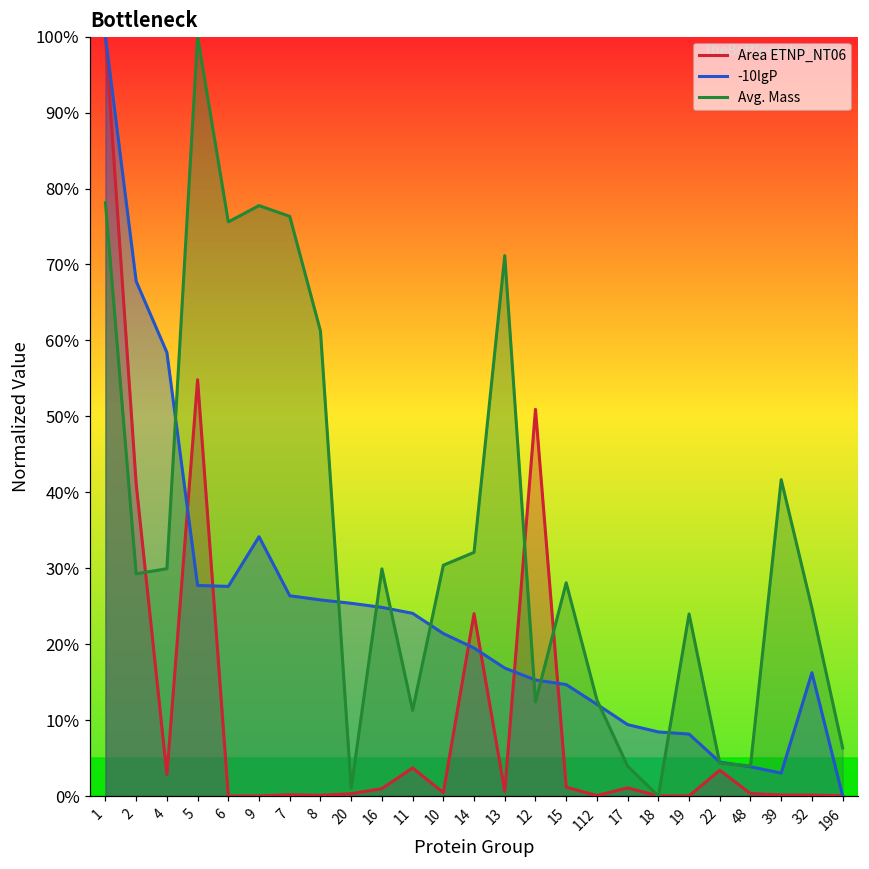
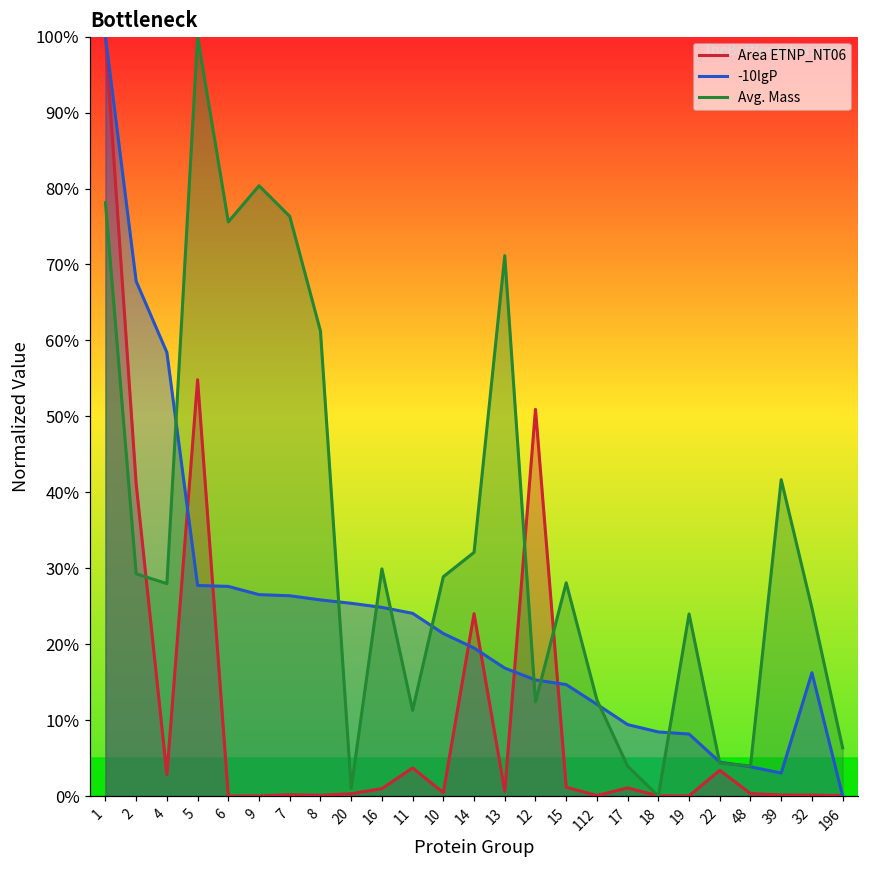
  {
    "Area ETNP_NT06": {
      "2": "41%",
      "5": "55%",
      "14": "24%",
      "12": "51%"
    },
    "-10lgP": {
      "2": "68%",
      "4": "58%",
      "5": "28%",
      "6": "28%",
-     "9": "34%",
+     "9": "27%",
      "7": "26%",
      "8": "26%",
      "20": "25%",
      "16": "25%",
      "11": "24%",
      "10": "21%",
      "14": "19%",
      "13": "17%",
      "12": "15%",
      "15": "15%",
      "112": "12%",
      "17": "9%",
      "18": "8%",
      "19": "8%",
      "32": "16%"
    },
    "Avg. Mass": {
      "1": "78%",
      "2": "29%",
-     "4": "30%",
+     "4": "28%",
      "5": "100%",
      "6": "76%",
-     "9": "78%",
+     "9": "80%",
      "7": "76%",
      "8": "61%",
      "16": "30%",
      "11": "11%",
-     "10": "30%",
+     "10": "29%",
      "14": "32%",
      "13": "71%",
      "12": "12%",
      "15": "28%",
      "112": "13%",
      "19": "24%",
      "39": "42%",
      "32": "25%",
      "196": "6%"
    }
  }
